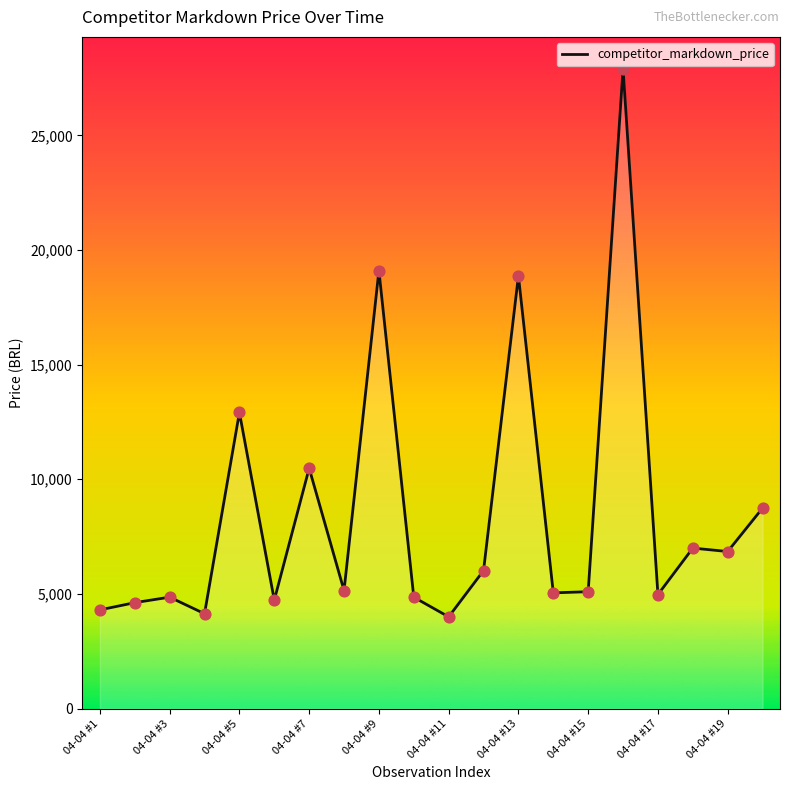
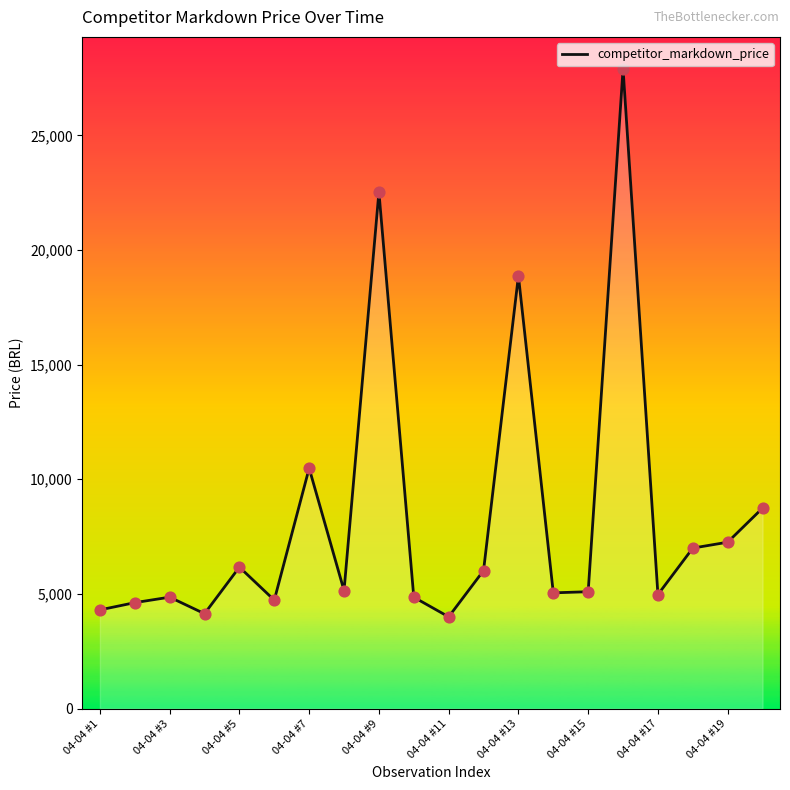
  {
    "04-04 #1": "4,300",
    "04-04 #3": "4,900",
-   "04-04 #5": "12,900",
+   "04-04 #5": "6,200",
    "04-04 #7": "10,500",
-   "04-04 #9": "19,100",
+   "04-04 #9": "22,500",
    "04-04 #11": "4,000",
    "04-04 #13": "18,900",
    "04-04 #15": "5,100",
    "04-04 #17": "5,000",
-   "04-04 #19": "6,800"
+   "04-04 #19": "7,300"
  }
